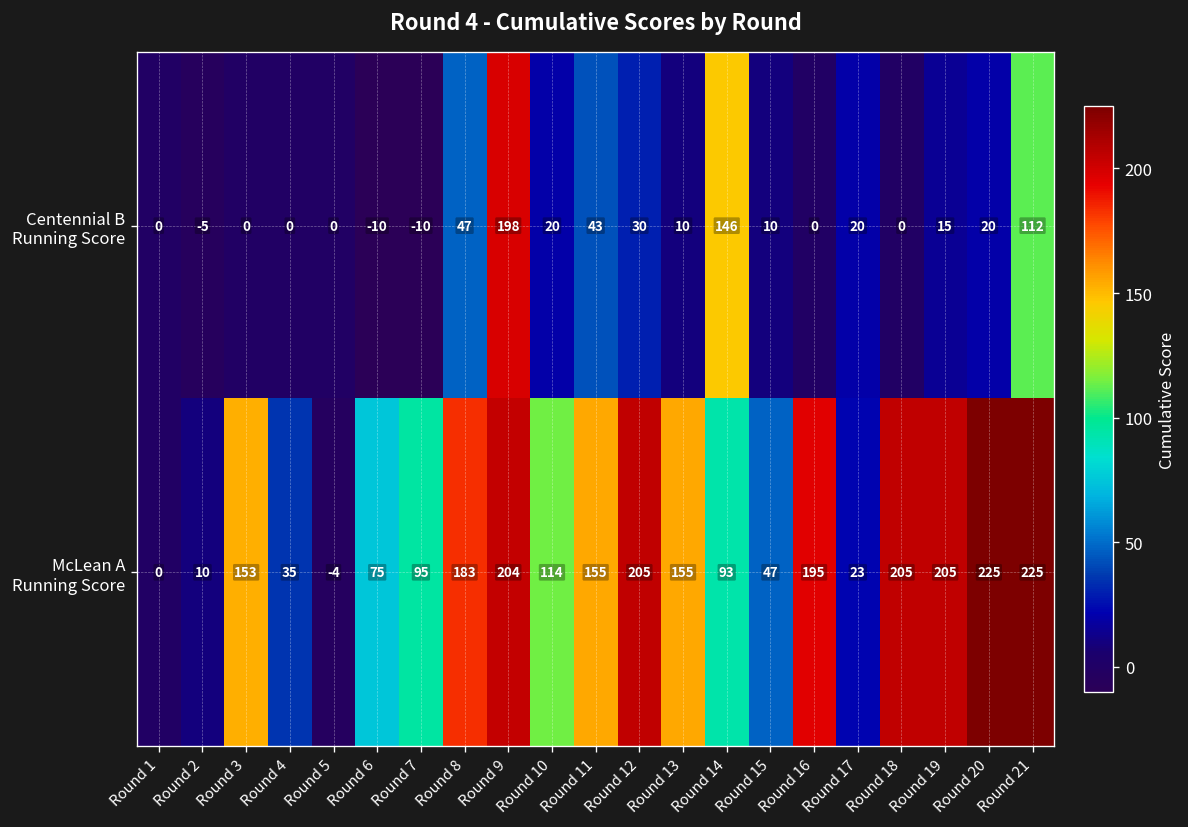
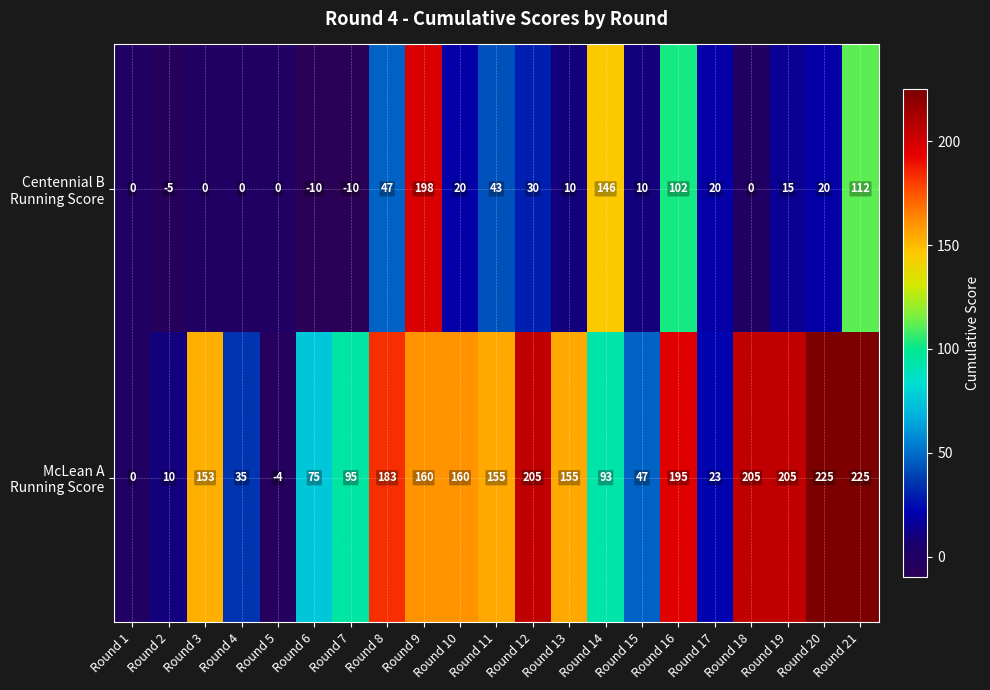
  {
    "Centennial B Running Score": {
-     "Round 16": 0
+     "Round 16": 102
    },
    "McLean A Running Score": {
-     "Round 9": 204,
-     "Round 10": 114
+     "Round 9": 160,
+     "Round 10": 160
    }
  }
